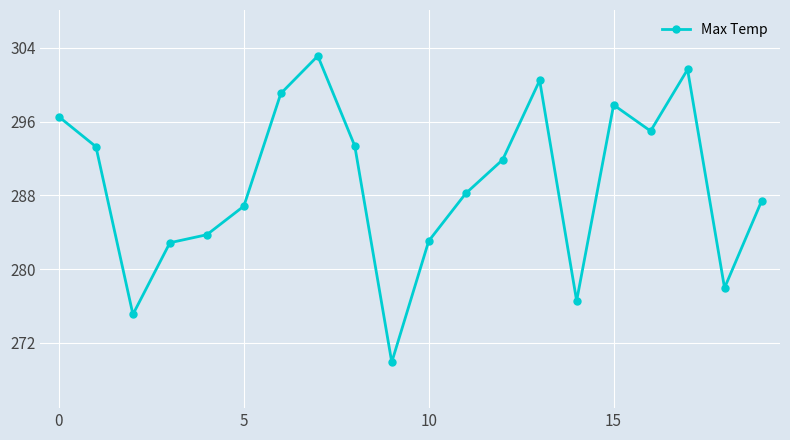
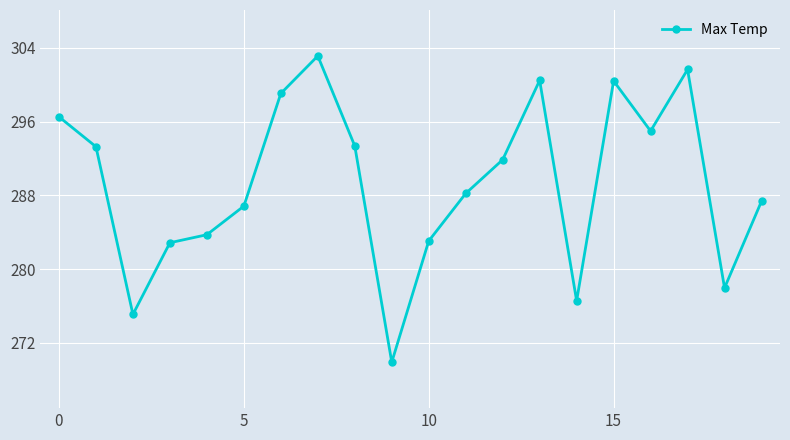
  {
    "0": 297,
    "5": 287,
    "10": 283,
-   "15": 298
+   "15": 300
  }
